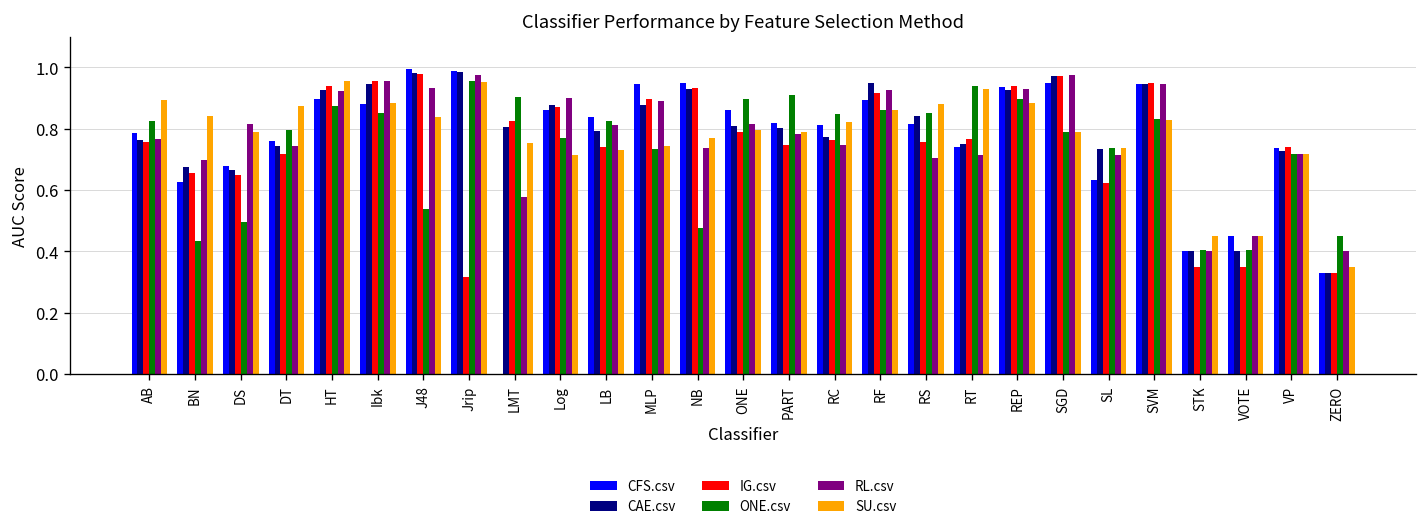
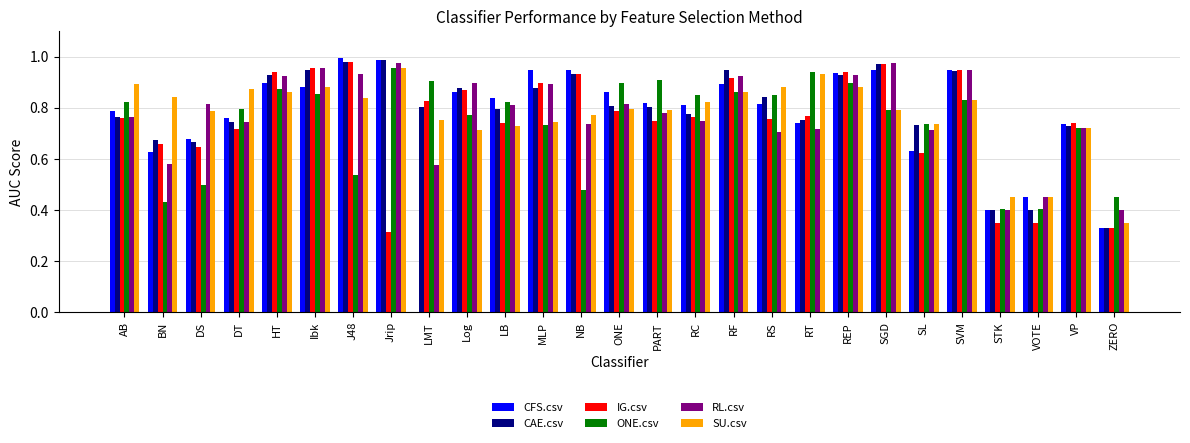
  {
    "CFS.csv": {
      "AB": 0.79,
      "BN": 0.63,
      "DS": 0.68,
      "DT": 0.76,
      "HT": 0.90,
      "Ibk": 0.88,
      "J48": 0.99,
      "Jrip": 0.99,
      "LMT": 0.00,
      "Log": 0.86,
      "LB": 0.84,
      "MLP": 0.95,
      "NB": 0.95,
      "ONE": 0.86,
      "PART": 0.82,
      "RC": 0.81,
      "RF": 0.89,
      "RS": 0.82,
      "RT": 0.74,
      "REP": 0.94,
      "SGD": 0.95,
      "SL": 0.63,
      "SVM": 0.95,
      "STK": 0.40,
      "VOTE": 0.45,
      "VP": 0.74,
      "ZERO": 0.33
    },
    "CAE.csv": {
      "AB": 0.76,
      "BN": 0.68,
      "DS": 0.66,
      "DT": 0.74,
      "HT": 0.93,
      "Ibk": 0.95,
      "J48": 0.98,
      "Jrip": 0.99,
      "LMT": 0.80,
      "Log": 0.88,
      "LB": 0.79,
      "MLP": 0.88,
      "NB": 0.93,
      "ONE": 0.81,
      "PART": 0.80,
      "RC": 0.77,
      "RF": 0.95,
      "RS": 0.84,
      "RT": 0.75,
      "REP": 0.93,
      "SGD": 0.97,
      "SL": 0.73,
      "SVM": 0.95,
      "STK": 0.40,
      "VOTE": 0.40,
      "VP": 0.73,
      "ZERO": 0.33
    },
    "IG.csv": {
      "AB": 0.76,
      "BN": 0.66,
      "DS": 0.65,
      "DT": 0.72,
      "HT": 0.94,
      "Ibk": 0.96,
      "J48": 0.98,
      "Jrip": 0.32,
      "LMT": 0.83,
      "Log": 0.87,
      "LB": 0.74,
      "MLP": 0.90,
      "NB": 0.93,
      "ONE": 0.79,
      "PART": 0.75,
      "RC": 0.76,
      "RF": 0.91,
      "RS": 0.76,
      "RT": 0.77,
      "REP": 0.94,
      "SGD": 0.97,
      "SL": 0.62,
      "SVM": 0.95,
      "STK": 0.35,
      "VOTE": 0.35,
      "VP": 0.74,
      "ZERO": 0.33
    },
    "ONE.csv": {
      "AB": 0.82,
      "BN": 0.43,
      "DS": 0.50,
      "DT": 0.80,
      "HT": 0.87,
      "Ibk": 0.85,
      "J48": 0.54,
      "Jrip": 0.96,
      "LMT": 0.90,
      "Log": 0.77,
      "LB": 0.82,
      "MLP": 0.73,
      "NB": 0.48,
      "ONE": 0.90,
      "PART": 0.91,
      "RC": 0.85,
      "RF": 0.86,
      "RS": 0.85,
      "RT": 0.94,
      "REP": 0.90,
      "SGD": 0.79,
      "SL": 0.74,
      "SVM": 0.83,
      "STK": 0.41,
      "VOTE": 0.41,
      "VP": 0.72,
      "ZERO": 0.45
    },
    "RL.csv": {
      "AB": 0.77,
-     "BN": 0.70,
+     "BN": 0.58,
      "DS": 0.82,
      "DT": 0.74,
      "HT": 0.92,
      "Ibk": 0.96,
      "J48": 0.93,
      "Jrip": 0.98,
      "LMT": 0.58,
      "Log": 0.90,
      "LB": 0.81,
      "MLP": 0.89,
      "NB": 0.74,
      "ONE": 0.82,
      "PART": 0.78,
      "RC": 0.75,
      "RF": 0.93,
      "RS": 0.71,
      "RT": 0.72,
      "REP": 0.93,
      "SGD": 0.98,
      "SL": 0.71,
      "SVM": 0.95,
      "STK": 0.40,
      "VOTE": 0.45,
      "VP": 0.72,
      "ZERO": 0.40
    },
    "SU.csv": {
      "AB": 0.89,
      "BN": 0.84,
      "DS": 0.79,
      "DT": 0.87,
-     "HT": 0.96,
+     "HT": 0.86,
      "Ibk": 0.88,
      "J48": 0.84,
      "Jrip": 0.95,
      "LMT": 0.75,
      "Log": 0.71,
      "LB": 0.73,
      "MLP": 0.75,
      "NB": 0.77,
      "ONE": 0.80,
      "PART": 0.79,
      "RC": 0.82,
      "RF": 0.86,
      "RS": 0.88,
      "RT": 0.93,
      "REP": 0.88,
      "SGD": 0.79,
      "SL": 0.74,
      "SVM": 0.83,
      "STK": 0.45,
      "VOTE": 0.45,
      "VP": 0.72,
      "ZERO": 0.35
    }
  }
